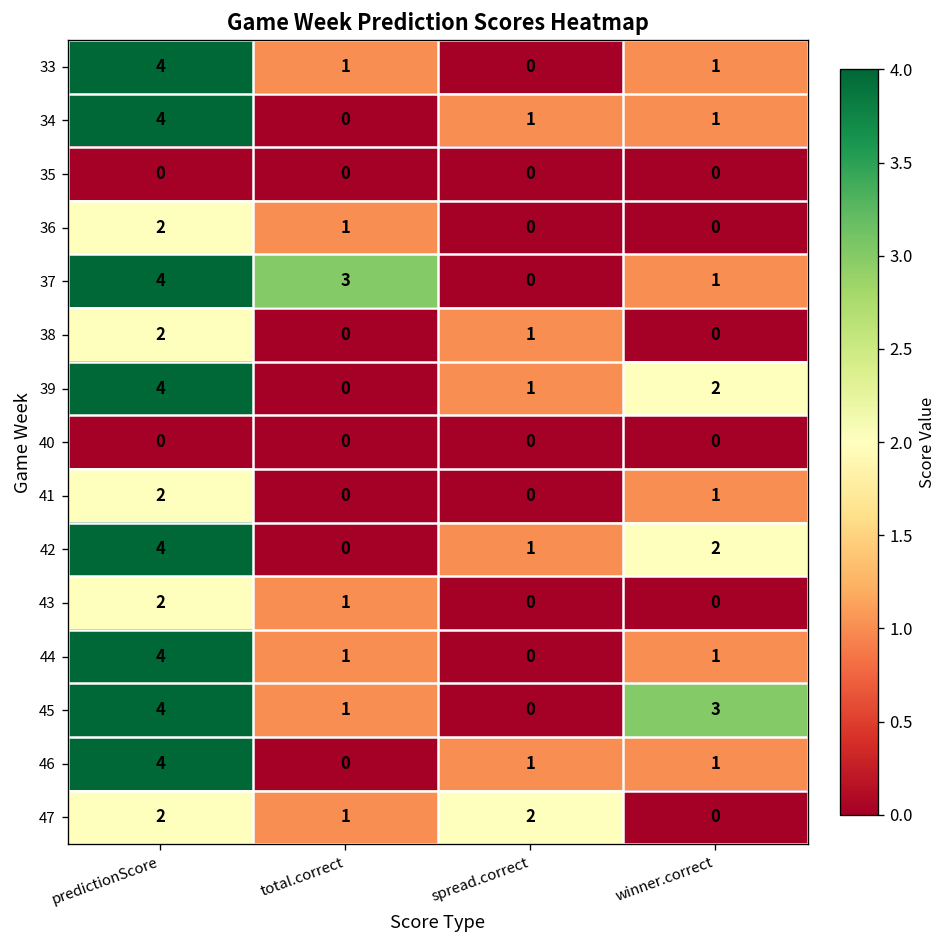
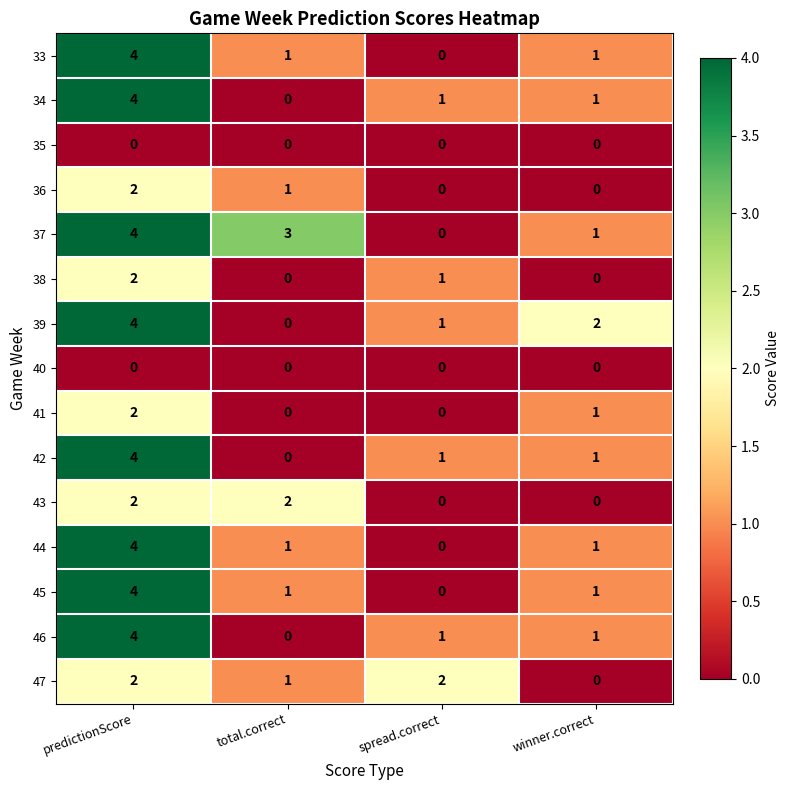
  {
    "33": {
      "predictionScore": 4,
      "total.correct": 1,
      "spread.correct": 0,
      "winner.correct": 1
    },
    "34": {
      "predictionScore": 4,
      "total.correct": 0,
      "spread.correct": 1,
      "winner.correct": 1
    },
    "35": {
      "predictionScore": 0,
      "total.correct": 0,
      "spread.correct": 0,
      "winner.correct": 0
    },
    "36": {
      "predictionScore": 2,
      "total.correct": 1,
      "spread.correct": 0,
      "winner.correct": 0
    },
    "37": {
      "predictionScore": 4,
      "total.correct": 3,
      "spread.correct": 0,
      "winner.correct": 1
    },
    "38": {
      "predictionScore": 2,
      "total.correct": 0,
      "spread.correct": 1,
      "winner.correct": 0
    },
    "39": {
      "predictionScore": 4,
      "total.correct": 0,
      "spread.correct": 1,
      "winner.correct": 2
    },
    "40": {
      "predictionScore": 0,
      "total.correct": 0,
      "spread.correct": 0,
      "winner.correct": 0
    },
    "41": {
      "predictionScore": 2,
      "total.correct": 0,
      "spread.correct": 0,
      "winner.correct": 1
    },
    "42": {
      "predictionScore": 4,
      "total.correct": 0,
      "spread.correct": 1,
-     "winner.correct": 2
+     "winner.correct": 1
    },
    "43": {
      "predictionScore": 2,
-     "total.correct": 1,
+     "total.correct": 2,
      "spread.correct": 0,
      "winner.correct": 0
    },
    "44": {
      "predictionScore": 4,
      "total.correct": 1,
      "spread.correct": 0,
      "winner.correct": 1
    },
    "45": {
      "predictionScore": 4,
      "total.correct": 1,
      "spread.correct": 0,
-     "winner.correct": 3
+     "winner.correct": 1
    },
    "46": {
      "predictionScore": 4,
      "total.correct": 0,
      "spread.correct": 1,
      "winner.correct": 1
    },
    "47": {
      "predictionScore": 2,
      "total.correct": 1,
      "spread.correct": 2,
      "winner.correct": 0
    }
  }
